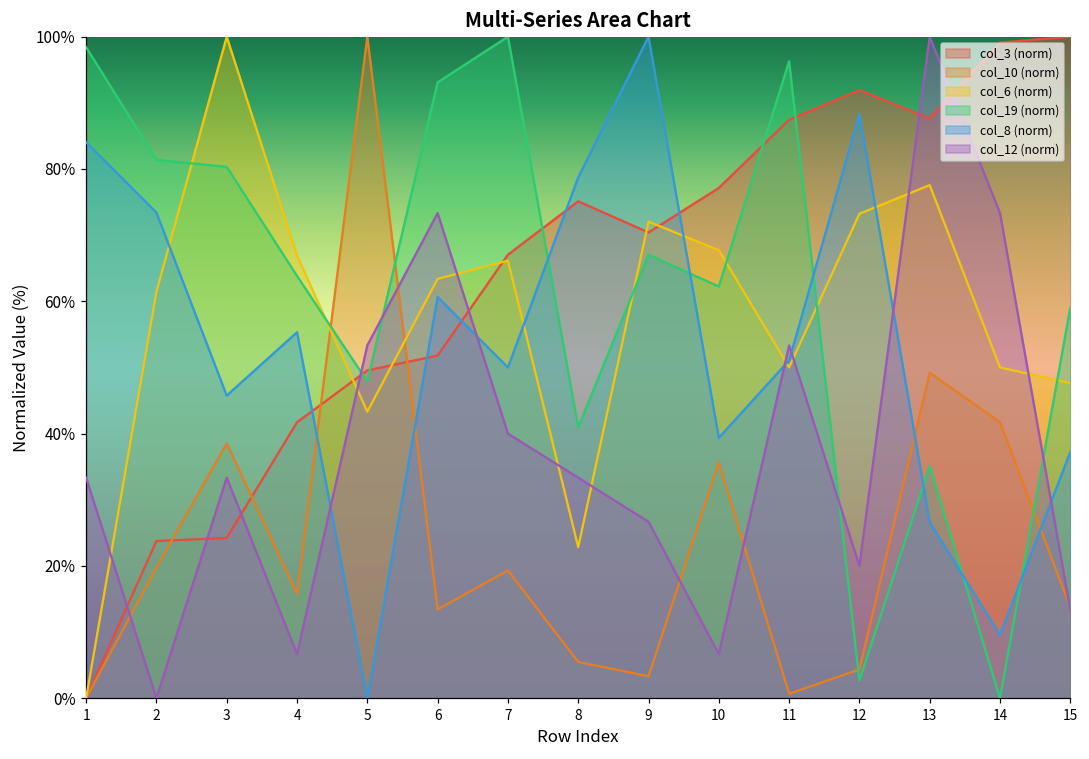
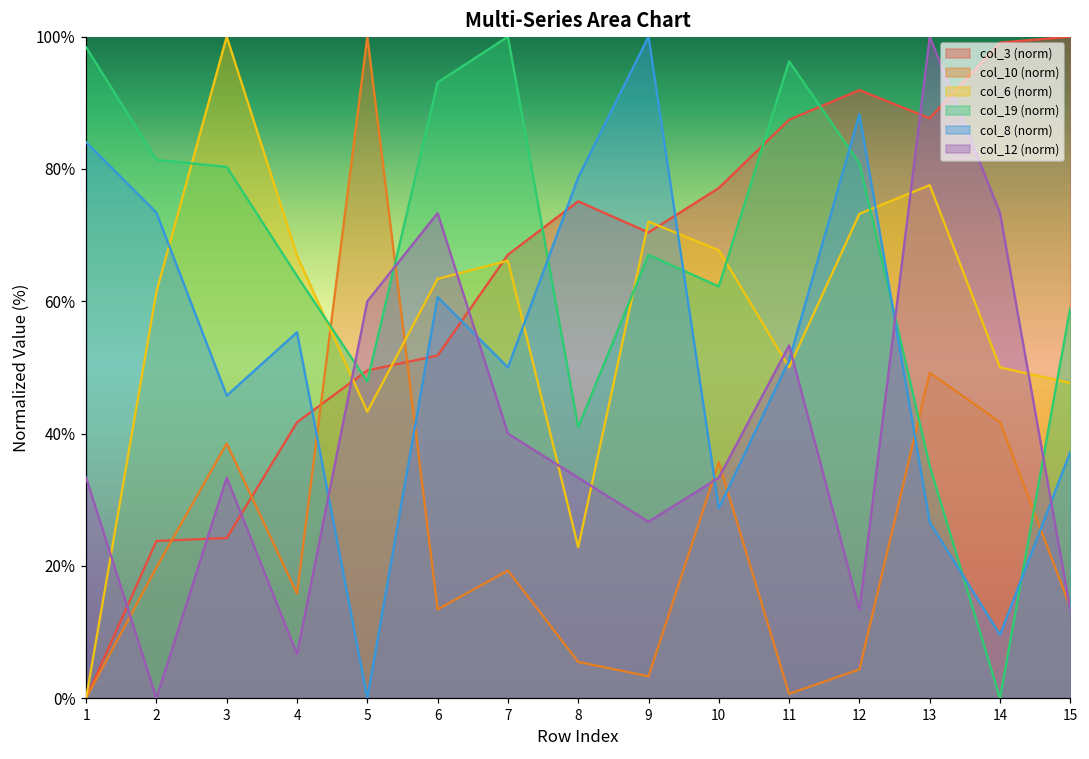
  {
    "col_19 (norm)": {
      "1": "98%",
      "2": "81%",
      "3": "80%",
      "4": "64%",
      "5": "48%",
      "6": "93%",
      "7": "100%",
      "8": "41%",
      "9": "67%",
      "10": "62%",
      "11": "96%",
-     "12": "3%",
+     "12": "81%",
      "13": "35%",
      "14": "0%",
      "15": "59%"
    },
    "col_8 (norm)": {
      "1": "84%",
      "2": "73%",
      "3": "46%",
      "4": "55%",
      "5": "0%",
      "6": "61%",
      "7": "50%",
      "8": "79%",
      "9": "100%",
-     "10": "39%",
+     "10": "29%",
      "11": "51%",
      "12": "88%",
      "13": "27%",
      "14": "10%",
      "15": "37%"
    },
    "col_12 (norm)": {
      "1": "33%",
      "2": "0%",
      "3": "33%",
      "4": "7%",
-     "5": "53%",
+     "5": "60%",
      "6": "73%",
      "7": "40%",
      "8": "33%",
      "9": "27%",
-     "10": "7%",
+     "10": "33%",
      "11": "53%",
-     "12": "20%",
+     "12": "13%",
      "13": "100%",
      "14": "73%"
    }
  }
